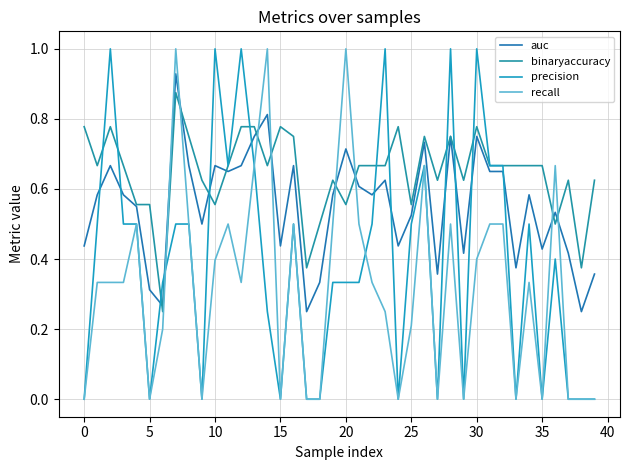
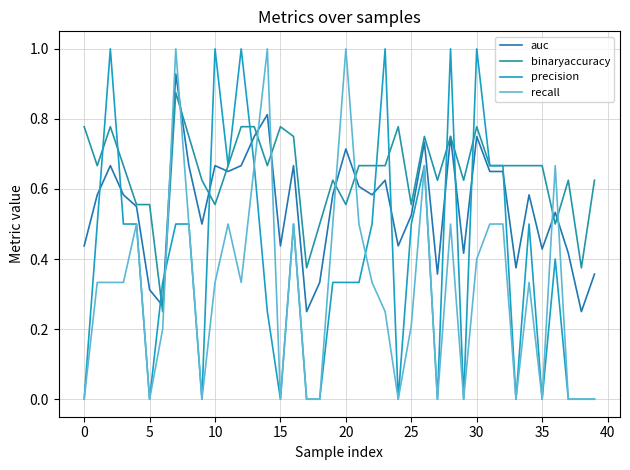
  {
    "recall": {
-     "10": 0.40,
+     "10": 0.33,
      "20": 1.00,
      "25": 0.21,
      "30": 0.40
    }
  }
